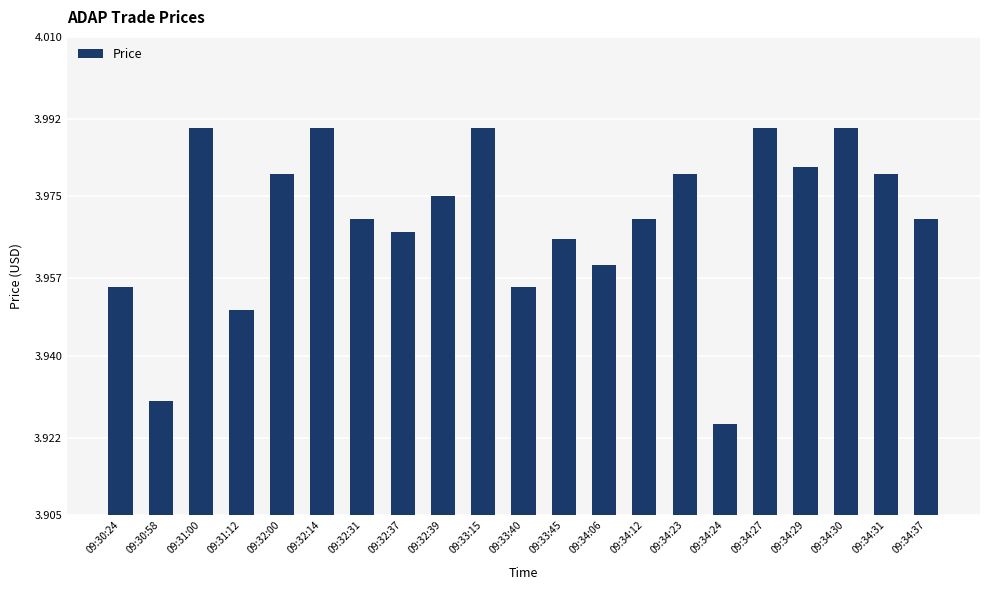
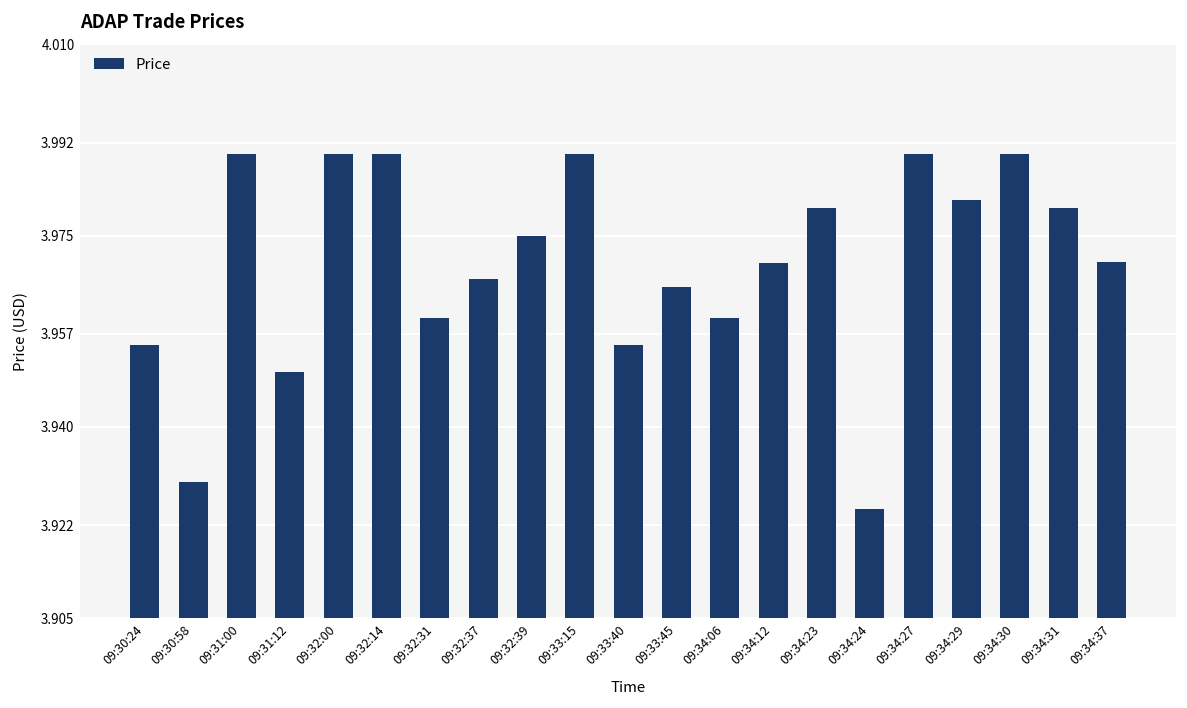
  {
    "09:30:24": 3.955,
    "09:30:58": 3.93,
    "09:31:00": 3.99,
    "09:31:12": 3.95,
-   "09:32:00": 3.98,
+   "09:32:00": 3.99,
    "09:32:14": 3.99,
-   "09:32:31": 3.97,
+   "09:32:31": 3.96,
    "09:32:37": 3.967,
    "09:32:39": 3.975,
    "09:33:15": 3.99,
    "09:33:40": 3.955,
    "09:33:45": 3.966,
    "09:34:06": 3.96,
    "09:34:12": 3.97,
    "09:34:23": 3.98,
    "09:34:24": 3.925,
    "09:34:27": 3.99,
    "09:34:29": 3.982,
    "09:34:30": 3.99,
    "09:34:31": 3.98,
    "09:34:37": 3.97
  }
